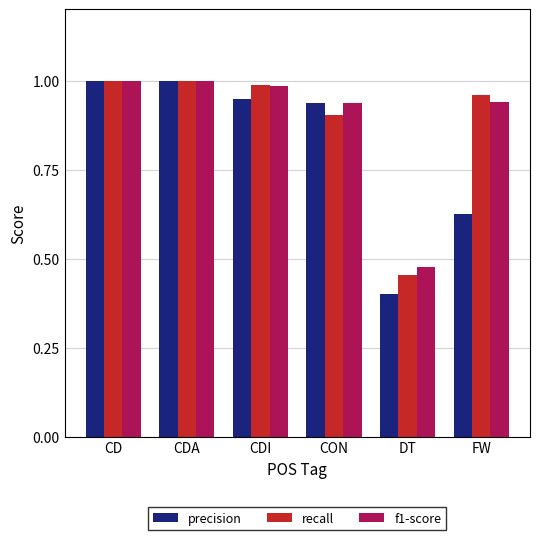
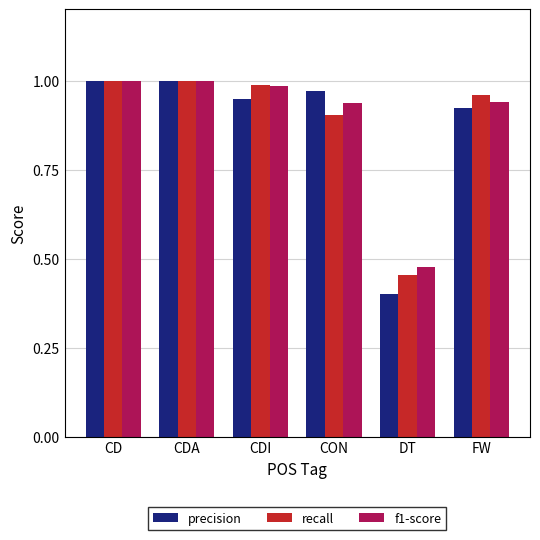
  {
    "precision": {
      "CD": 1.00,
      "CDA": 1.00,
      "CDI": 0.95,
-     "CON": 0.94,
+     "CON": 0.97,
      "DT": 0.40,
-     "FW": 0.63
+     "FW": 0.92
    }
  }
